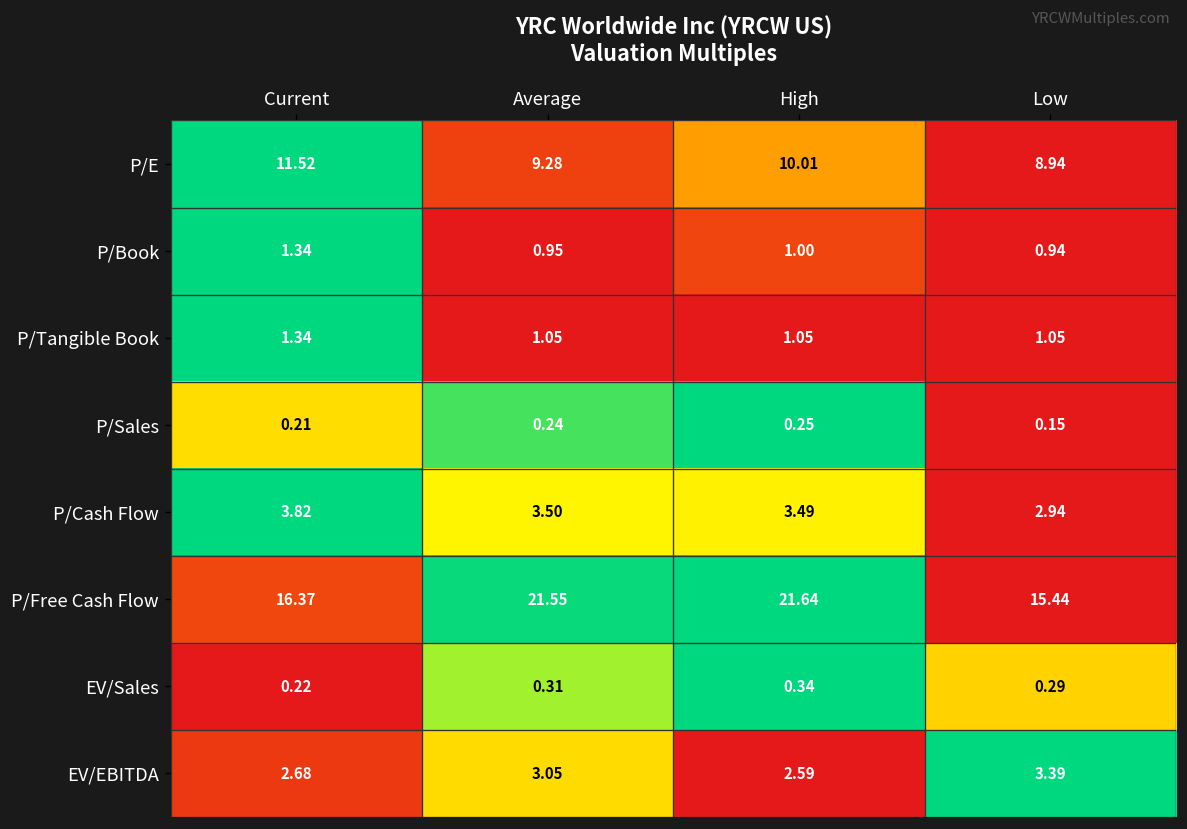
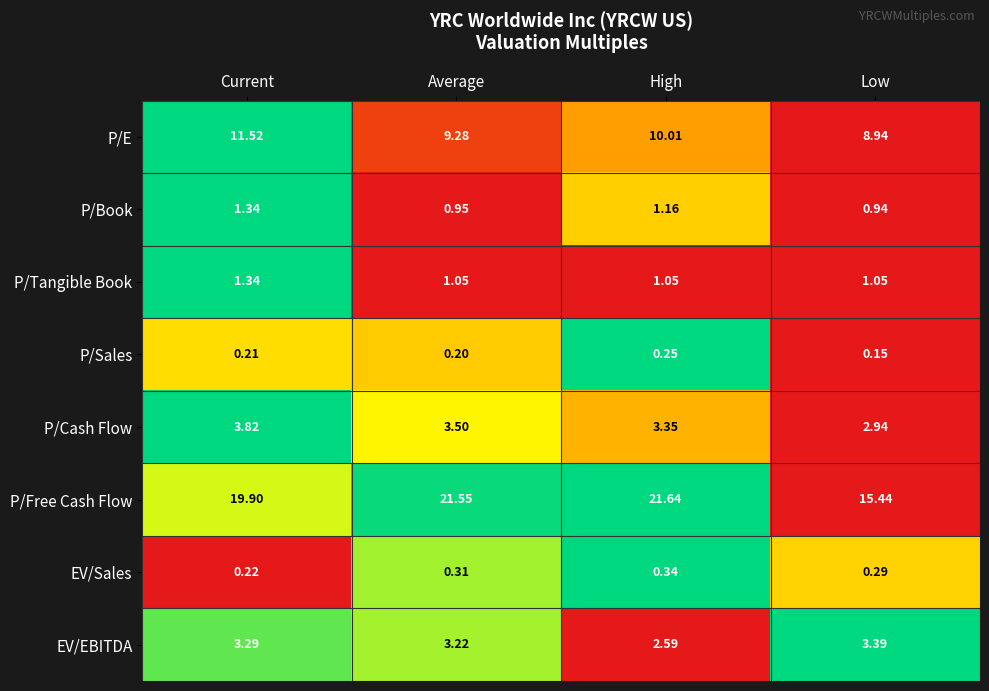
  {
    "P/E": {
      "Current": 11.52,
      "Average": 9.28,
      "High": 10.01,
      "Low": 8.94
    },
    "P/Book": {
      "Current": 1.34,
      "Average": 0.95,
-     "High": 1.00,
+     "High": 1.16,
      "Low": 0.94
    },
    "P/Tangible Book": {
      "Current": 1.34,
      "Average": 1.05,
      "High": 1.05,
      "Low": 1.05
    },
    "P/Sales": {
      "Current": 0.21,
-     "Average": 0.24,
+     "Average": 0.20,
      "High": 0.25,
      "Low": 0.15
    },
    "P/Cash Flow": {
      "Current": 3.82,
      "Average": 3.50,
-     "High": 3.49,
+     "High": 3.35,
      "Low": 2.94
    },
    "P/Free Cash Flow": {
-     "Current": 16.37,
+     "Current": 19.90,
      "Average": 21.55,
      "High": 21.64,
      "Low": 15.44
    },
    "EV/Sales": {
      "Current": 0.22,
      "Average": 0.31,
      "High": 0.34,
      "Low": 0.29
    },
    "EV/EBITDA": {
-     "Current": 2.68,
-     "Average": 3.05,
+     "Current": 3.29,
+     "Average": 3.22,
      "High": 2.59,
      "Low": 3.39
    }
  }
